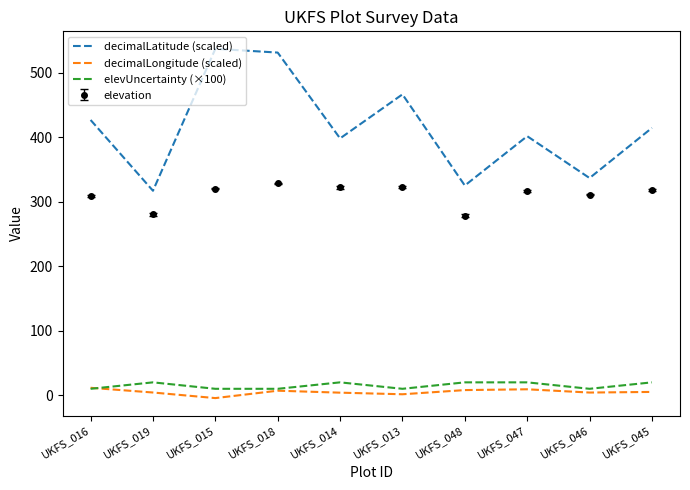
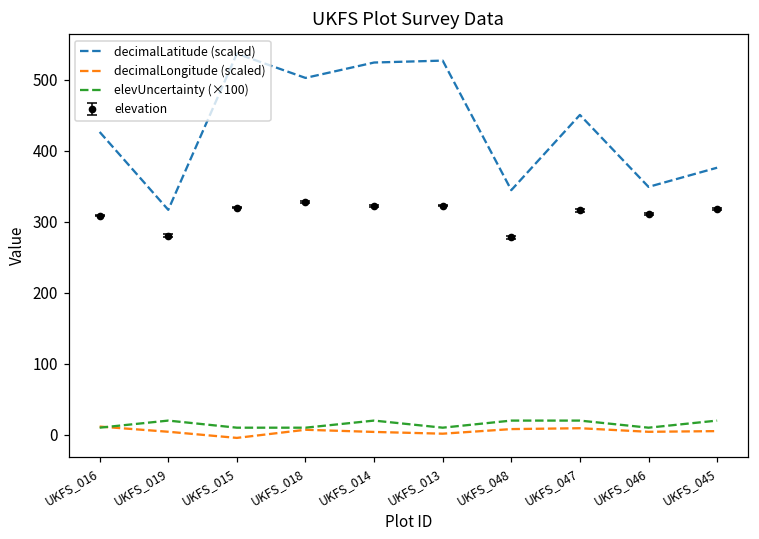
  {
    "decimalLatitude (scaled)": {
      "UKFS_016": 430,
      "UKFS_019": 320,
-     "UKFS_018": 530,
-     "UKFS_014": 400,
-     "UKFS_013": 470,
-     "UKFS_048": 330,
-     "UKFS_047": 400,
-     "UKFS_046": 340,
-     "UKFS_045": 410
+     "UKFS_018": 500,
+     "UKFS_014": 520,
+     "UKFS_013": 530,
+     "UKFS_048": 340,
+     "UKFS_047": 450,
+     "UKFS_046": 350,
+     "UKFS_045": 380
    },
    "decimalLongitude (scaled)": {
      "UKFS_019": 0,
      "UKFS_015": 0,
      "UKFS_014": 0,
      "UKFS_013": 0,
      "UKFS_048": 10,
      "UKFS_047": 10,
      "UKFS_046": 0,
      "UKFS_045": 10
    },
    "elevUncertainty (×100)": {
      "UKFS_019": 20,
      "UKFS_015": 10,
      "UKFS_014": 20,
      "UKFS_013": 10,
      "UKFS_048": 20,
      "UKFS_047": 20,
      "UKFS_046": 10,
      "UKFS_045": 20
    }
  }
